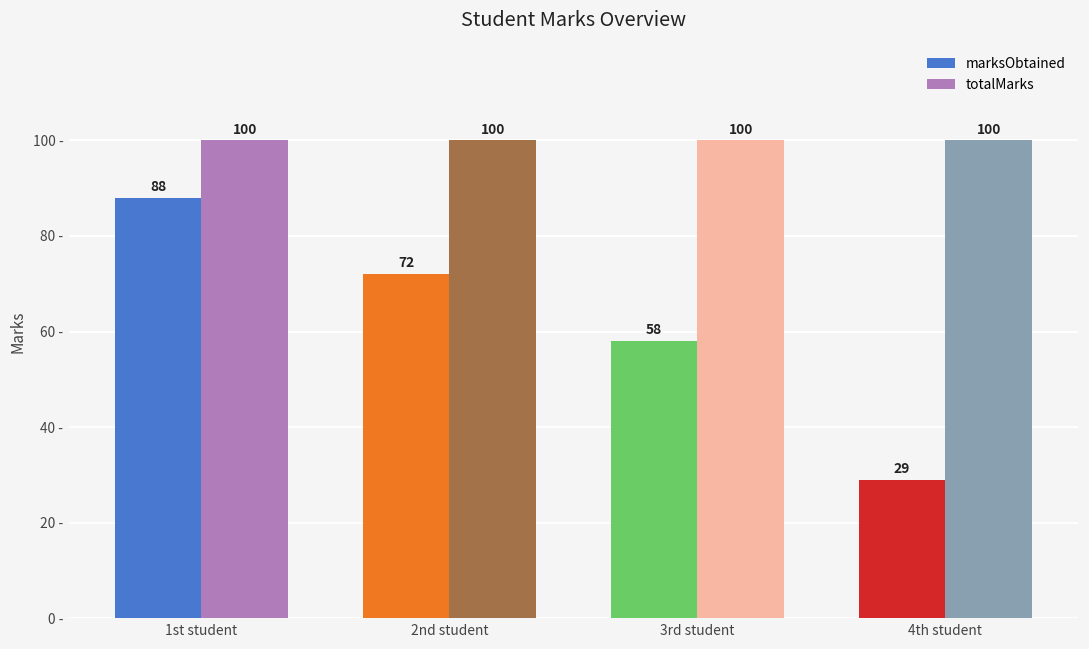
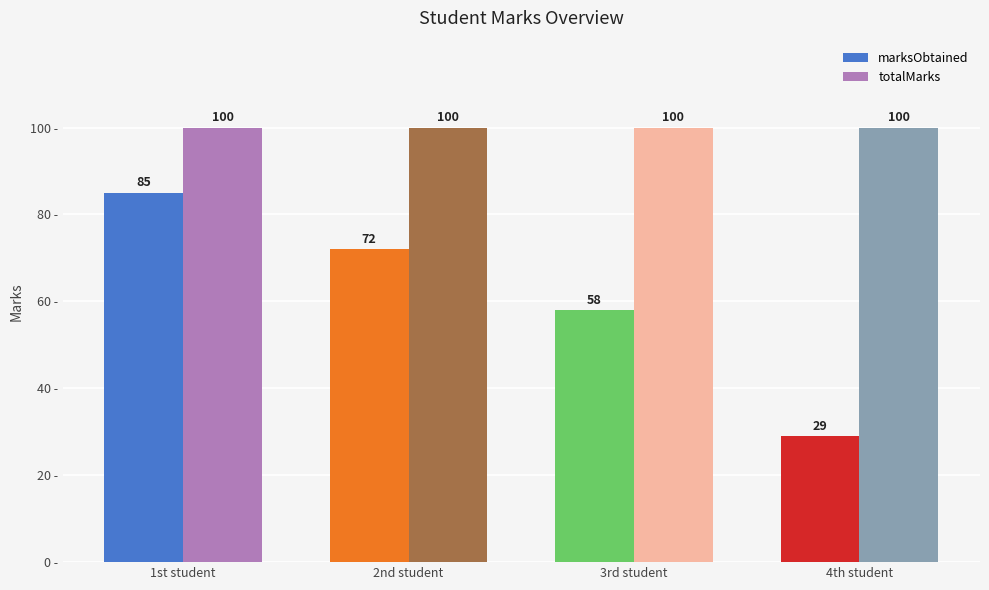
  {
    "marksObtained": {
-     "1st student": 88,
+     "1st student": 85,
      "2nd student": 72,
      "3rd student": 58,
      "4th student": 29
    },
    "totalMarks": {
      "1st student": 100,
      "2nd student": 100,
      "3rd student": 100,
      "4th student": 100
    }
  }
